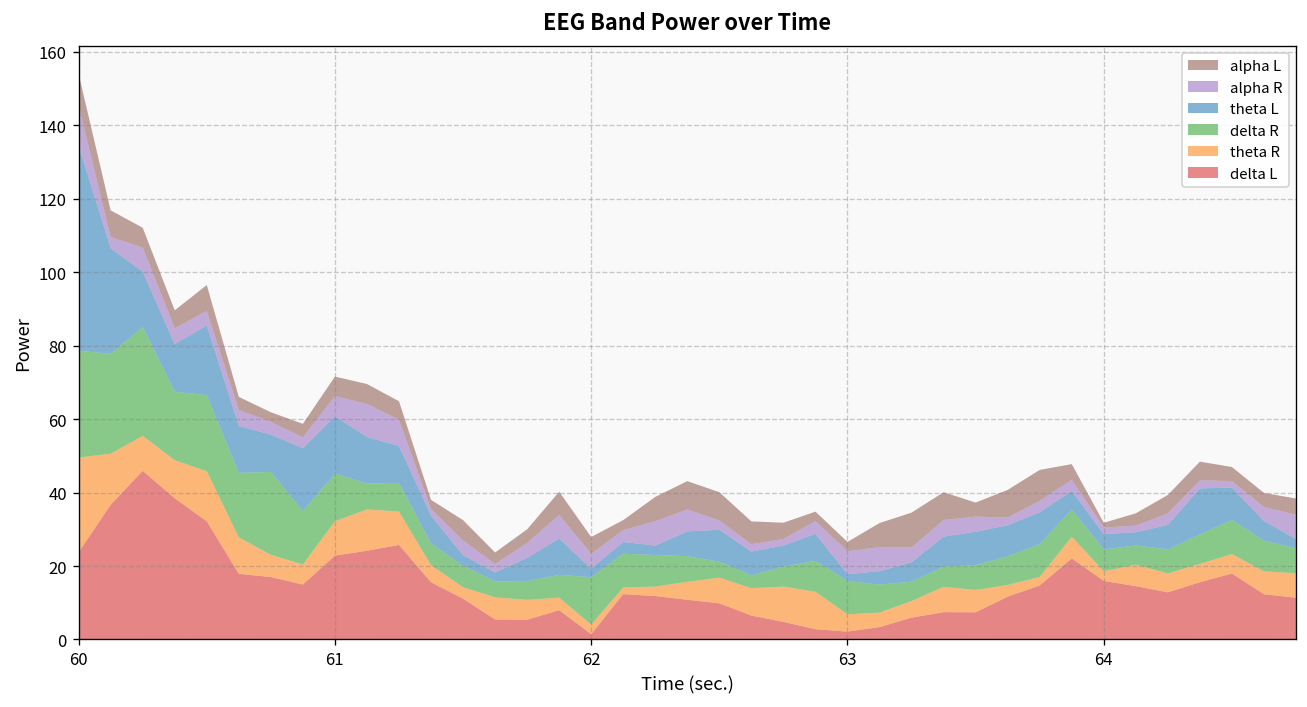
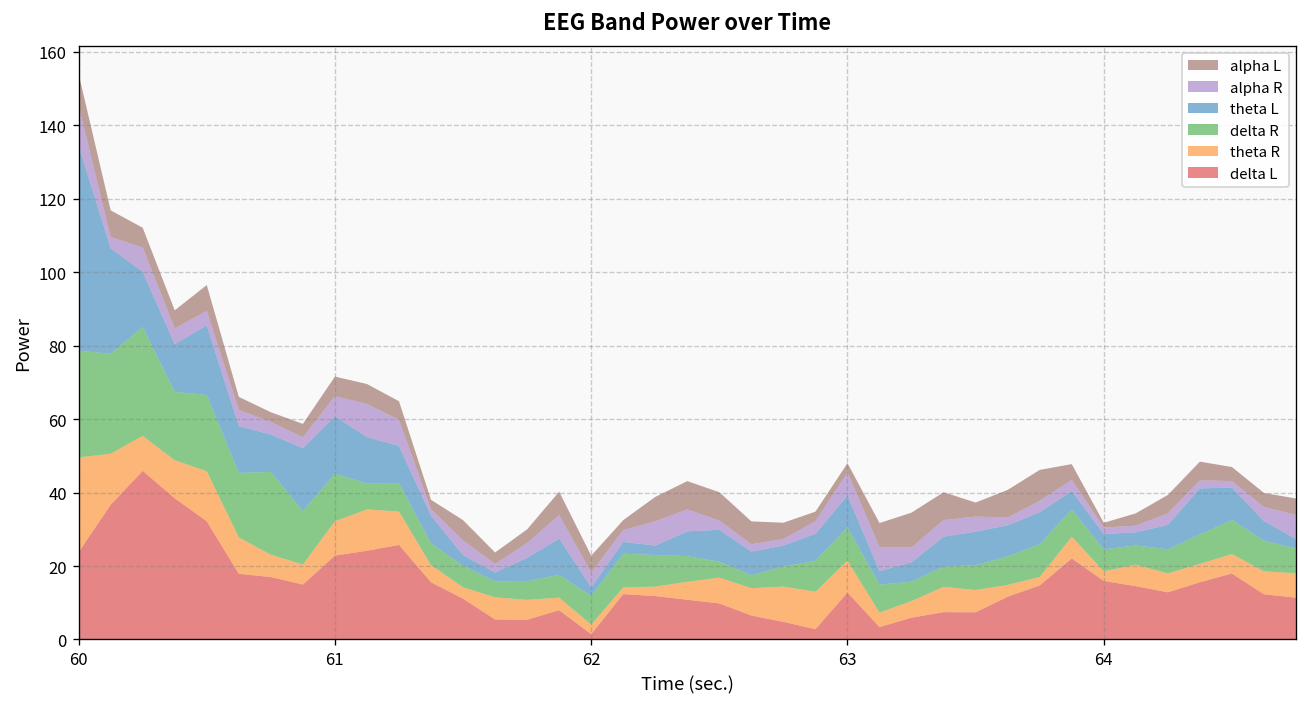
  {
    "delta L": {
      "60": 24,
      "61": 23,
      "62": 1,
-     "63": 2,
+     "63": 13,
      "64": 16
    },
    "theta R": {
      "60": 26,
      "61": 9,
      "62": 3,
-     "63": 5,
+     "63": 9,
      "64": 3
    },
    "delta R": {
      "60": 29,
      "61": 13,
-     "62": 13,
+     "62": 8,
      "63": 9,
      "64": 6
    },
    "theta L": {
      "60": 56,
      "61": 16,
      "62": 2,
-     "63": 2,
+     "63": 9,
      "64": 4
    },
    "alpha R": {
      "60": 11,
      "61": 5,
      "62": 4,
      "63": 6,
      "64": 2
    },
    "alpha L": {
      "60": 9,
      "61": 5,
      "62": 5,
      "63": 3,
      "64": 1
    }
  }
